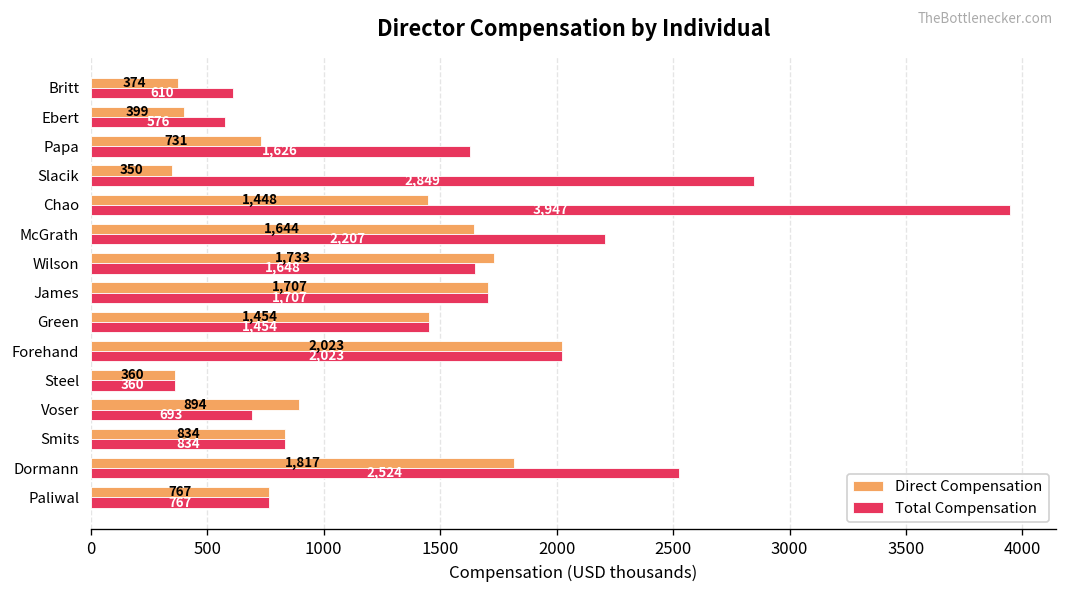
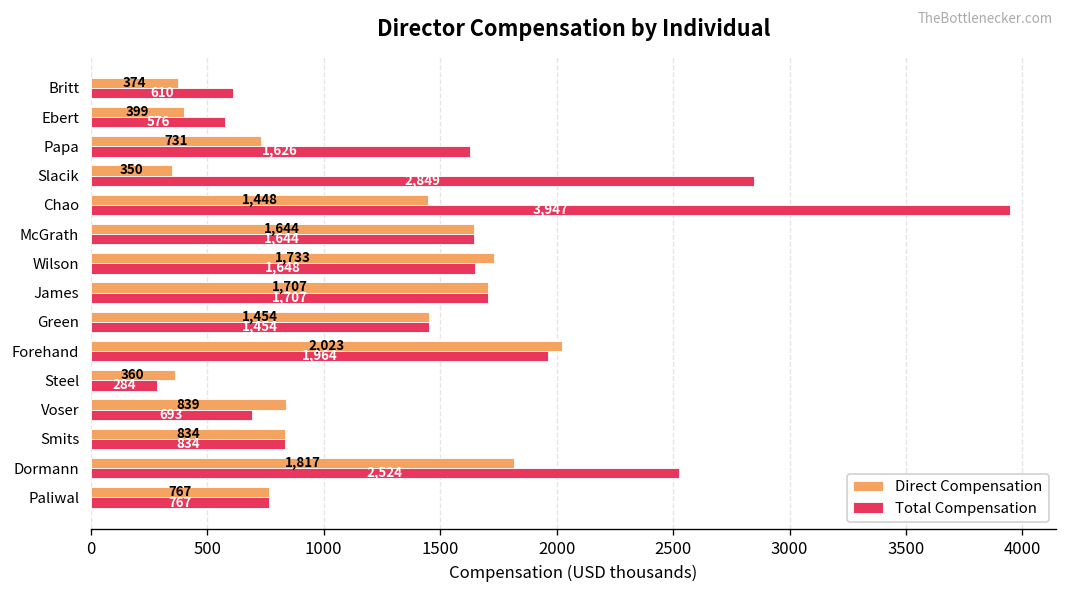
  {
    "Direct Compensation": {
      "Britt": "374",
      "Ebert": "399",
      "Papa": "731",
      "Slacik": "350",
      "Chao": "1,448",
      "McGrath": "1,644",
-     "Voser": "894",
+     "Voser": "839",
      "Dormann": "1,817"
    },
    "Total Compensation": {
      "Britt": "610",
      "Ebert": "576",
-     "McGrath": "2,207",
-     "Forehand": "2,023",
-     "Steel": "360",
+     "McGrath": "1,644",
+     "Forehand": "1,964",
+     "Steel": "284",
      "Voser": "693",
      "Dormann": "2,524"
    }
  }
